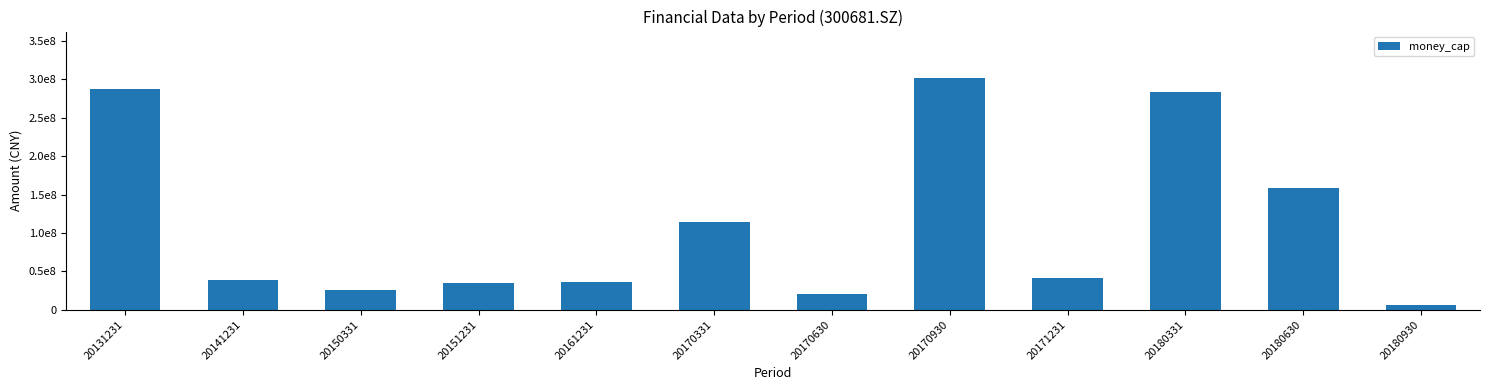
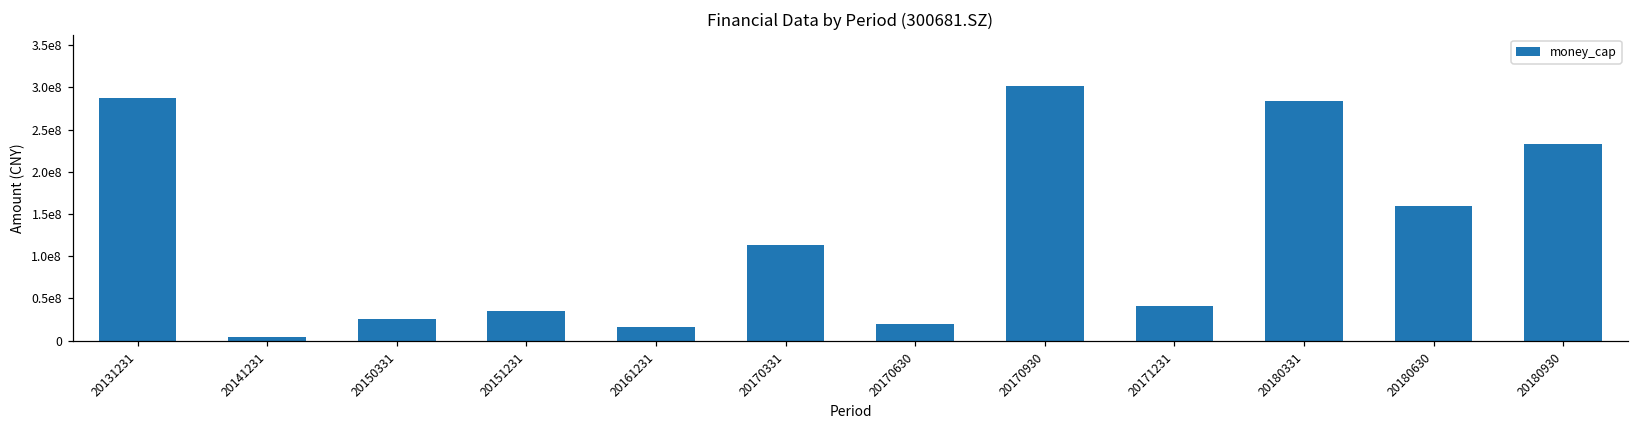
  {
    "20131231": 290000000,
-   "20141231": 40000000,
+   "20141231": 0,
    "20150331": 30000000,
    "20151231": 30000000,
-   "20161231": 40000000,
+   "20161231": 20000000,
    "20170331": 110000000,
    "20170630": 20000000,
    "20170930": 300000000,
    "20171231": 40000000,
    "20180331": 280000000,
    "20180630": 160000000,
-   "20180930": 10000000
+   "20180930": 230000000
  }
